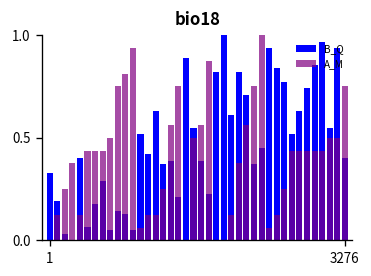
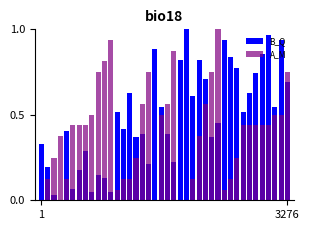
  {
    "B_Q": {
      "1": 0.33,
-     "3276": 0.40
+     "3276": 0.69
    },
    "A_M": {
      "1": 0.00,
      "3276": 0.75
    }
  }
